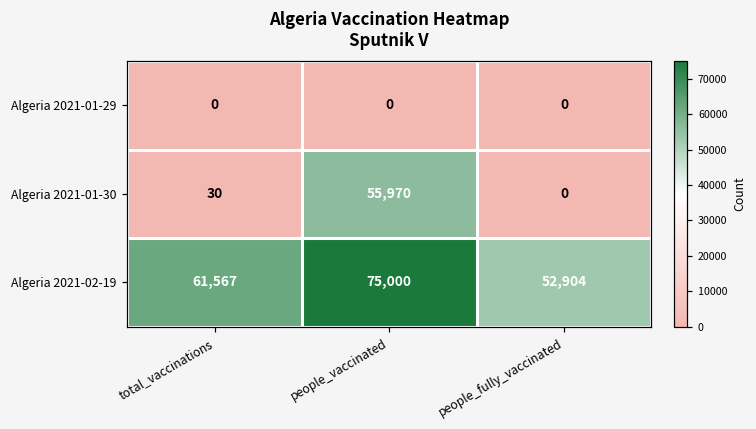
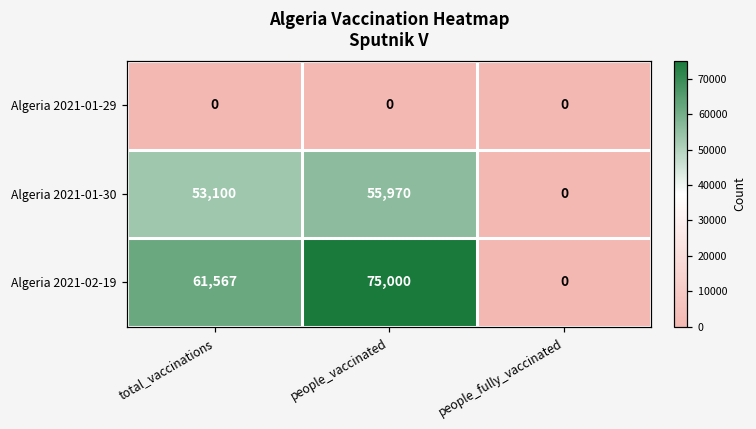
  {
    "Algeria 2021-01-29": {
      "total_vaccinations": "0",
      "people_vaccinated": "0",
      "people_fully_vaccinated": "0"
    },
    "Algeria 2021-01-30": {
-     "total_vaccinations": "30",
+     "total_vaccinations": "53,100",
      "people_vaccinated": "55,970",
      "people_fully_vaccinated": "0"
    },
    "Algeria 2021-02-19": {
      "total_vaccinations": "61,567",
      "people_vaccinated": "75,000",
-     "people_fully_vaccinated": "52,904"
+     "people_fully_vaccinated": "0"
    }
  }
